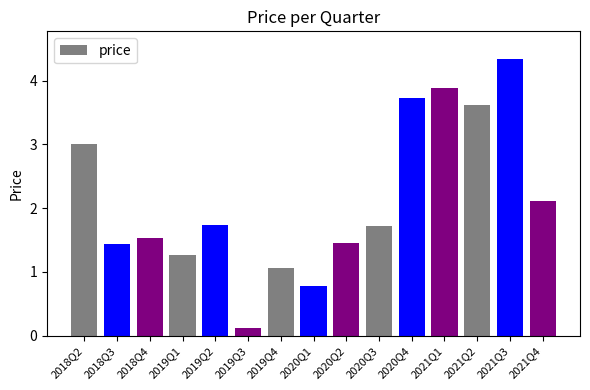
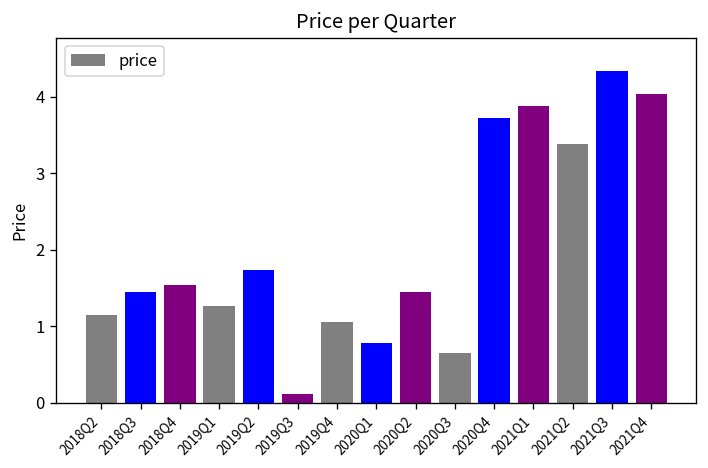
  {
-   "2018Q2": 3.0,
+   "2018Q2": 1.1,
    "2018Q3": 1.4,
    "2018Q4": 1.5,
    "2019Q1": 1.3,
    "2019Q2": 1.7,
    "2019Q3": 0.1,
    "2019Q4": 1.1,
    "2020Q1": 0.8,
    "2020Q2": 1.5,
-   "2020Q3": 1.7,
+   "2020Q3": 0.7,
    "2020Q4": 3.7,
    "2021Q1": 3.9,
-   "2021Q2": 3.6,
+   "2021Q2": 3.4,
    "2021Q3": 4.3,
-   "2021Q4": 2.1
+   "2021Q4": 4.0
  }
